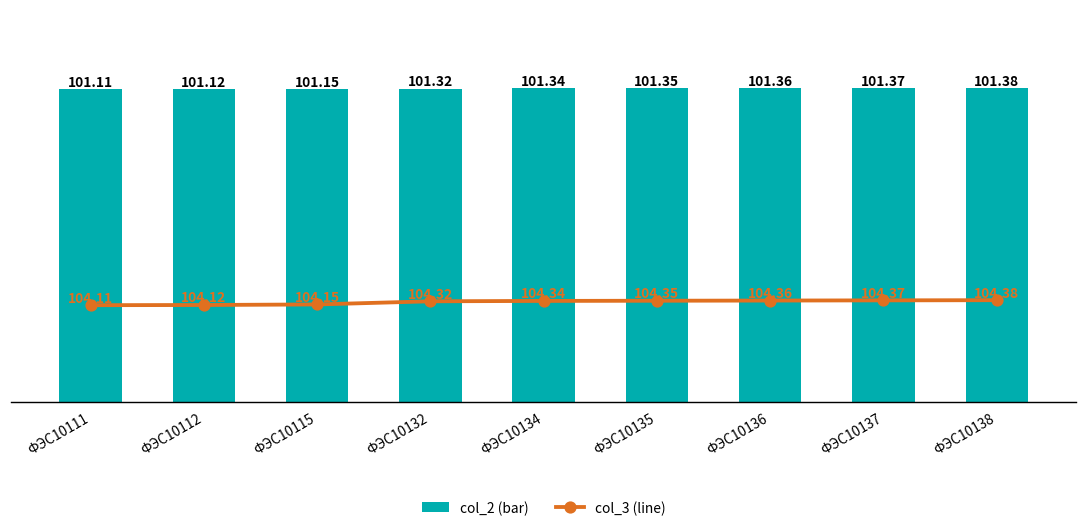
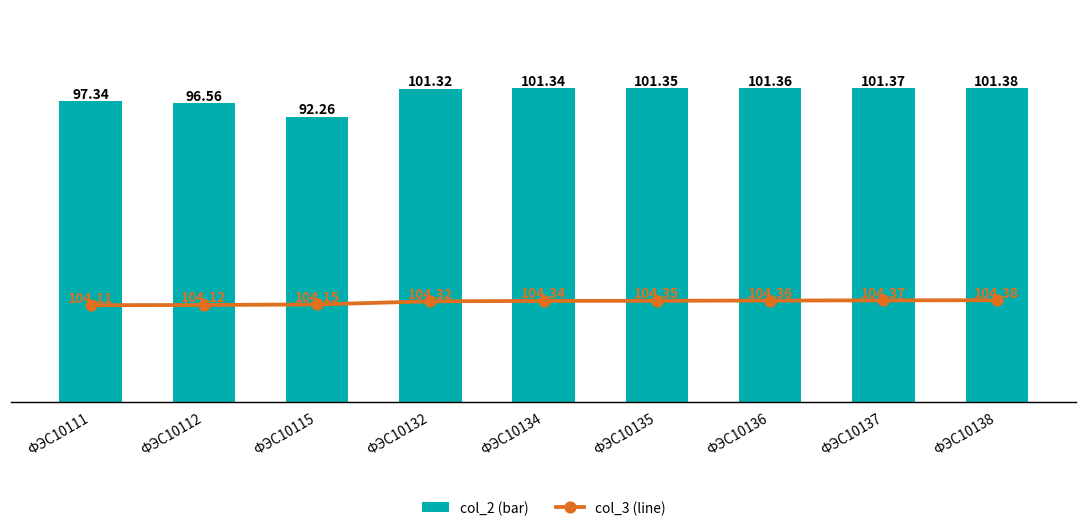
  {
    "col_2 (bar)": {
-     "ФЭС10111": 101.11,
-     "ФЭС10112": 101.12,
-     "ФЭС10115": 101.15,
+     "ФЭС10111": 97.34,
+     "ФЭС10112": 96.56,
+     "ФЭС10115": 92.26,
      "ФЭС10132": 101.32,
      "ФЭС10134": 101.34,
      "ФЭС10135": 101.35,
      "ФЭС10136": 101.36,
      "ФЭС10137": 101.37,
      "ФЭС10138": 101.38
    },
    "col_3 (line)": {
      "ФЭС10111": 104.11,
      "ФЭС10112": 104.12,
      "ФЭС10115": 104.15,
      "ФЭС10132": 104.32,
      "ФЭС10134": 104.34,
      "ФЭС10135": 104.35,
      "ФЭС10136": 104.36,
      "ФЭС10137": 104.37,
      "ФЭС10138": 104.38
    }
  }
